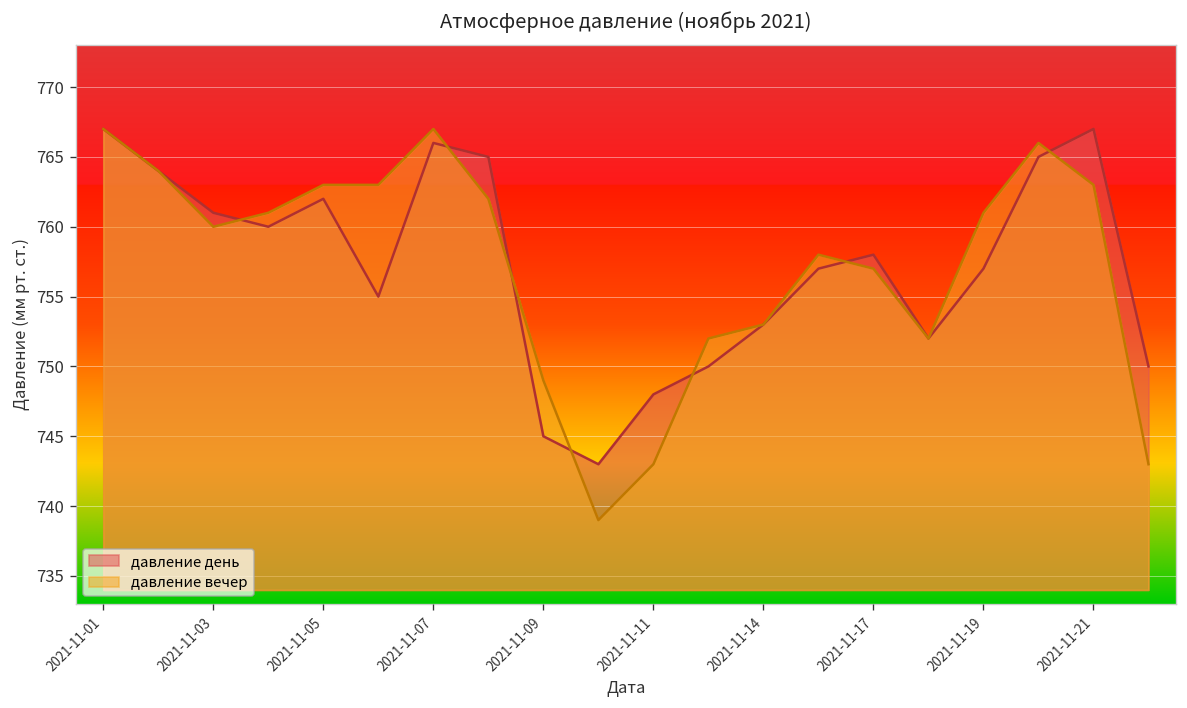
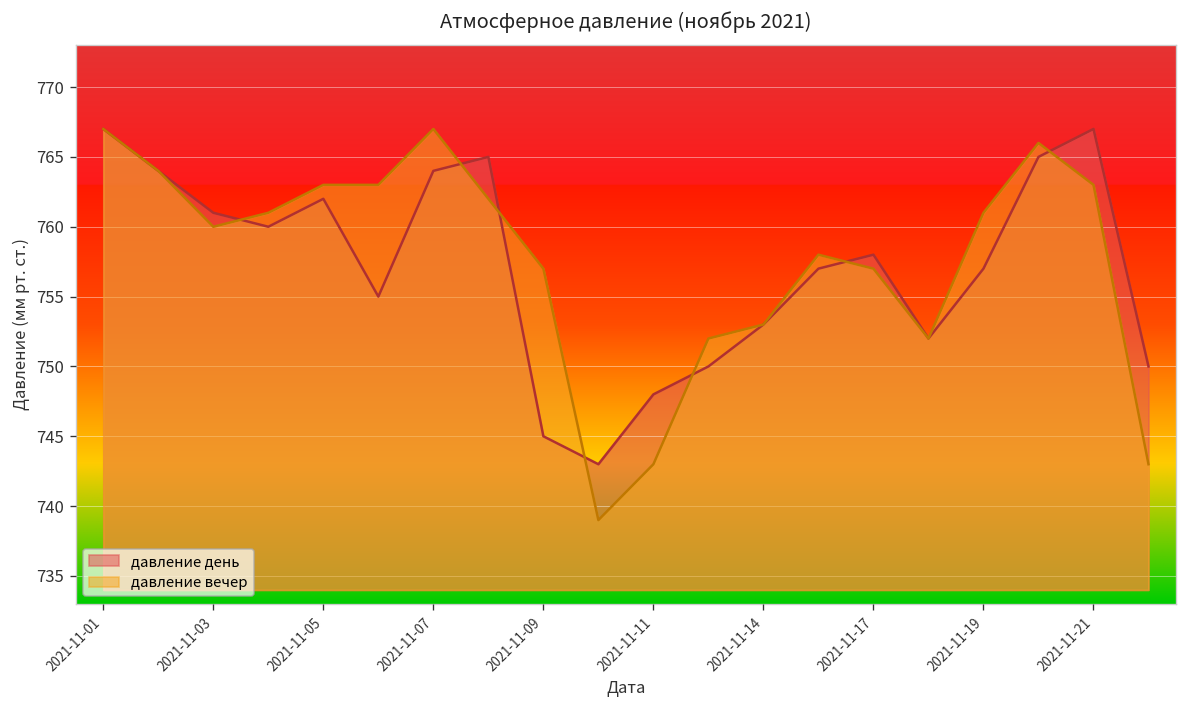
  {
    "давление день": {
      "2021-11-03": 761,
      "2021-11-05": 762,
-     "2021-11-07": 766,
+     "2021-11-07": 764,
      "2021-11-09": 745,
      "2021-11-11": 748,
      "2021-11-17": 758,
      "2021-11-19": 757,
      "2021-11-21": 767
    },
    "давление вечер": {
      "2021-11-03": 760,
      "2021-11-05": 763,
      "2021-11-07": 767,
-     "2021-11-09": 749,
+     "2021-11-09": 757,
      "2021-11-11": 743,
      "2021-11-17": 757,
      "2021-11-19": 761,
      "2021-11-21": 763
    }
  }
